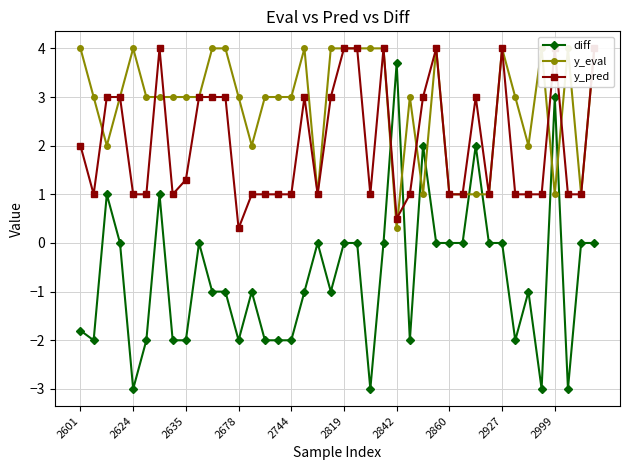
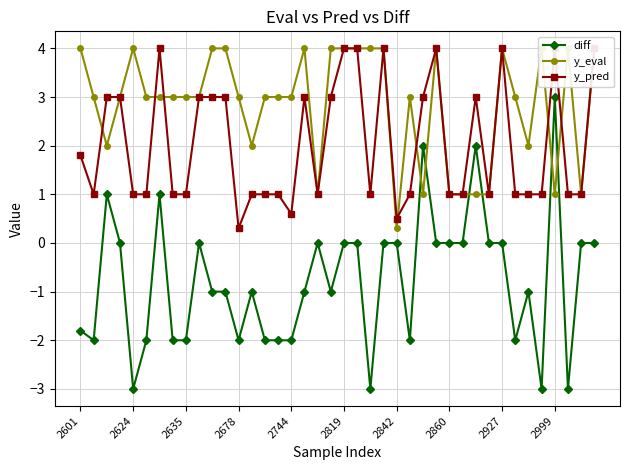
  {
    "diff": {
      "2601": -1.8,
      "2624": -3.0,
      "2635": -2.0,
      "2678": -2.0,
      "2744": -2.0,
      "2819": 0.0,
-     "2842": 3.7,
+     "2842": 0.0,
      "2860": 0.0,
      "2927": 0.0,
      "2999": 3.0
    },
    "y_eval": {
      "2601": 4.0,
      "2624": 4.0,
      "2635": 3.0,
      "2678": 3.0,
      "2744": 3.0,
      "2842": 0.3,
      "2999": 1.0
    },
    "y_pred": {
-     "2601": 2.0,
+     "2601": 1.8,
      "2624": 1.0,
-     "2635": 1.3,
+     "2635": 1.0,
      "2678": 0.3,
-     "2744": 1.0,
+     "2744": 0.6,
      "2842": 0.5
    }
  }
